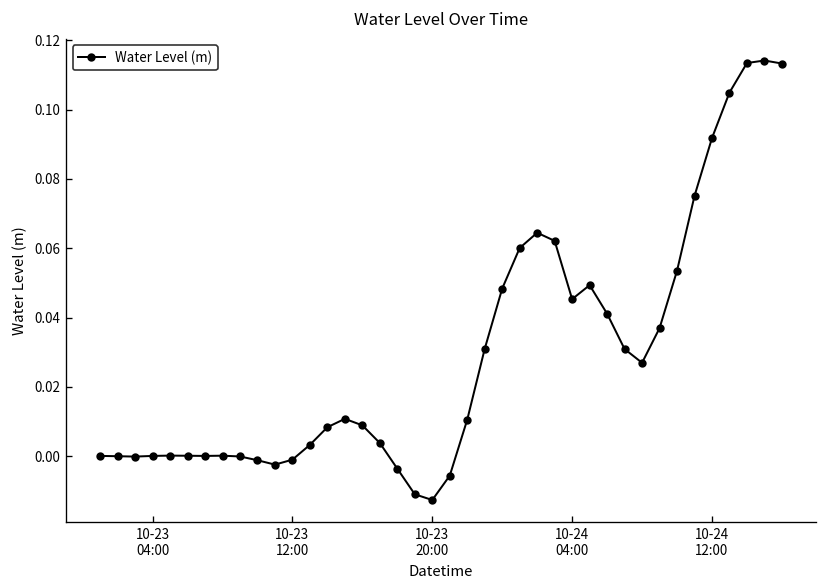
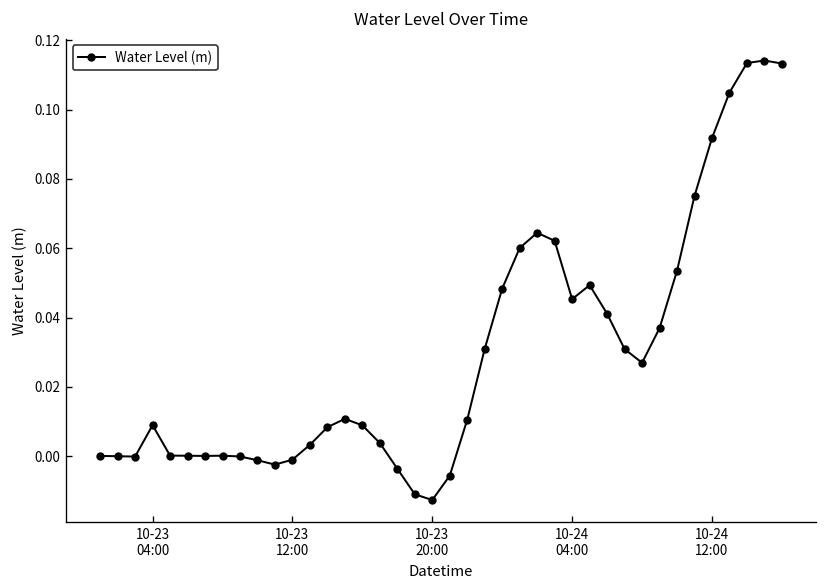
  {
-   "10-23 04:00": 0.000,
+   "10-23 04:00": 0.009,
    "10-23 12:00": -0.001,
    "10-23 20:00": -0.013,
    "10-24 04:00": 0.045,
    "10-24 12:00": 0.092
  }
